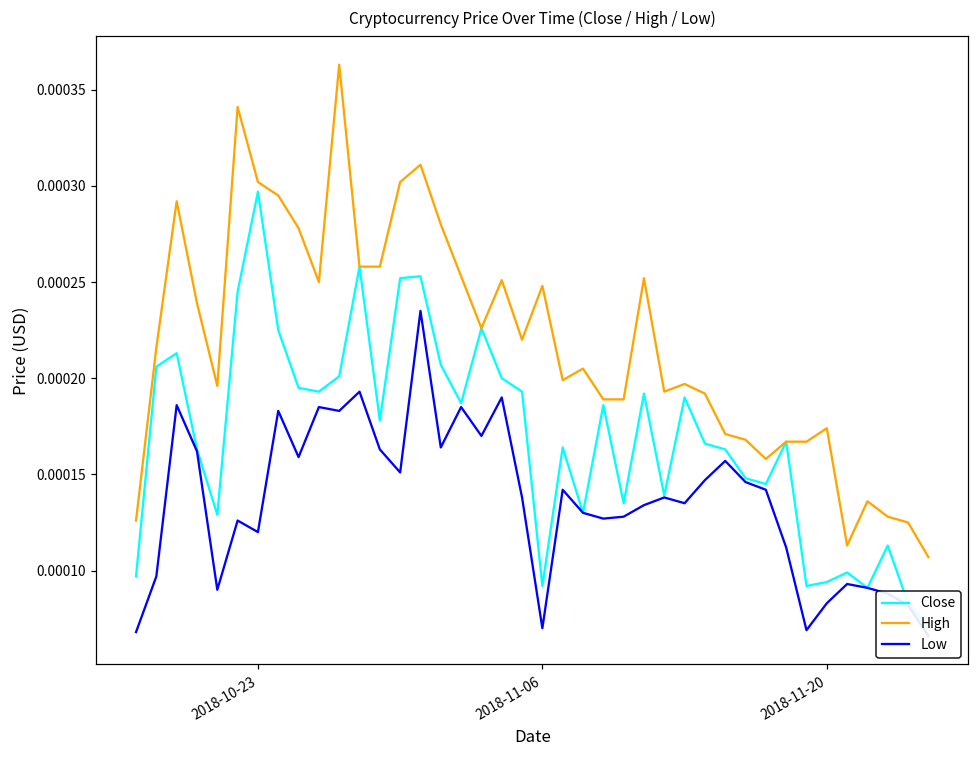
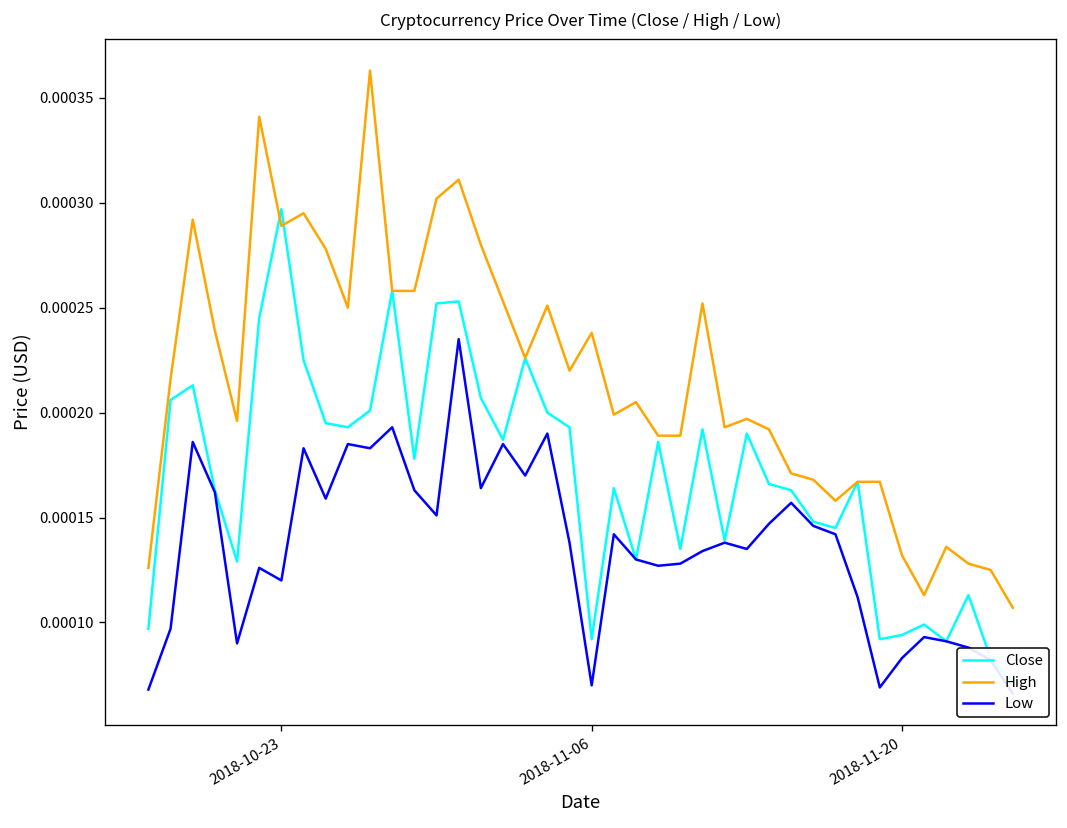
  {
    "Close": {
      "2018-10-23": 0.000297,
      "2018-11-06": 0.000092,
      "2018-11-20": 0.000094
    },
    "High": {
-     "2018-10-23": 0.000302,
-     "2018-11-06": 0.000248,
-     "2018-11-20": 0.000174
+     "2018-10-23": 0.000289,
+     "2018-11-06": 0.000238,
+     "2018-11-20": 0.000132
    },
    "Low": {
      "2018-10-23": 0.000120,
      "2018-11-06": 0.000070,
      "2018-11-20": 0.000083
    }
  }
